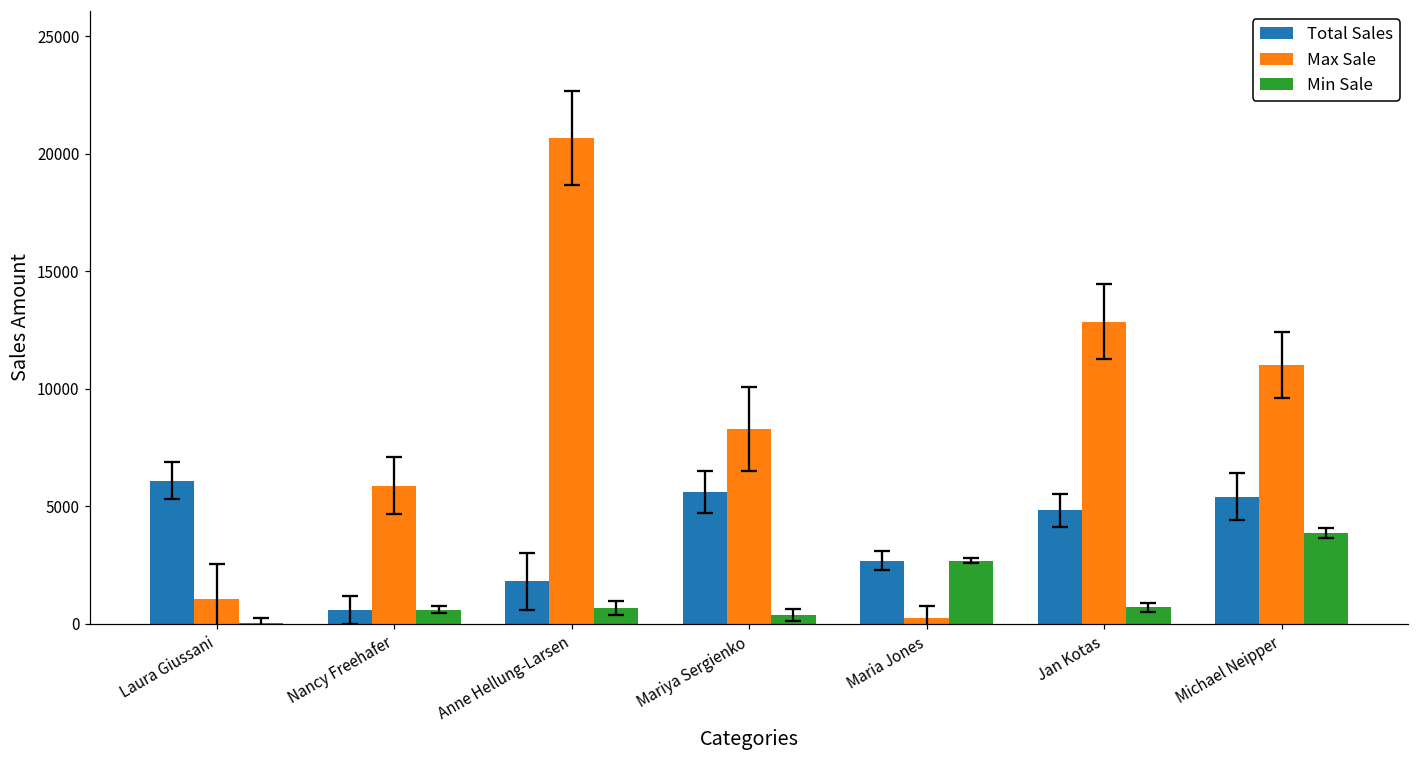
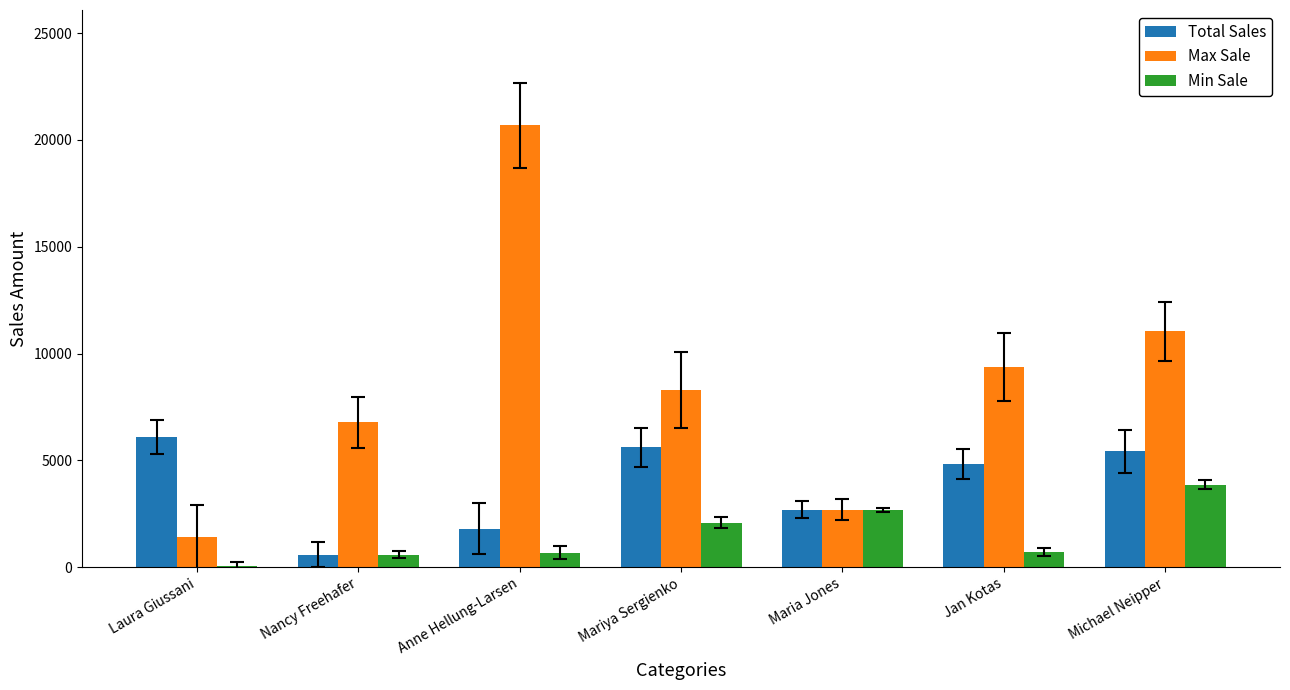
  {
    "Max Sale": {
-     "Laura Giussani": 1000,
-     "Nancy Freehafer": 5900,
+     "Laura Giussani": 1400,
+     "Nancy Freehafer": 6800,
      "Anne Hellung-Larsen": 20700,
      "Mariya Sergienko": 8300,
-     "Maria Jones": 300,
-     "Jan Kotas": 12900,
+     "Maria Jones": 2700,
+     "Jan Kotas": 9400,
      "Michael Neipper": 11000
    },
    "Min Sale": {
      "Nancy Freehafer": 600,
      "Anne Hellung-Larsen": 700,
-     "Mariya Sergienko": 400,
+     "Mariya Sergienko": 2100,
      "Maria Jones": 2700,
      "Jan Kotas": 700,
      "Michael Neipper": 3900
    }
  }
